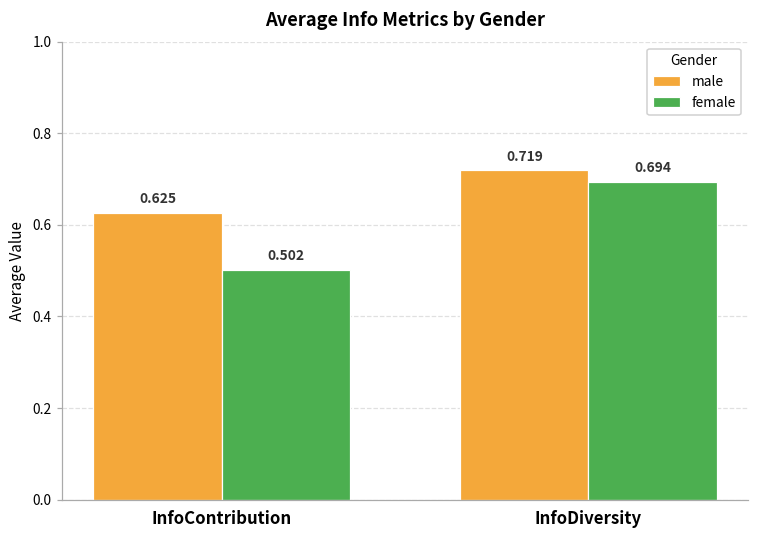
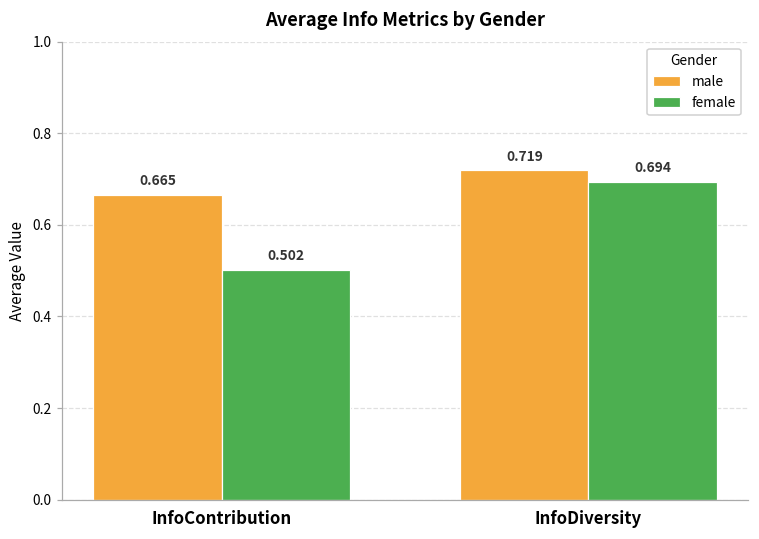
  {
    "male": {
-     "InfoContribution": 0.625,
+     "InfoContribution": 0.665,
      "InfoDiversity": 0.719
    },
    "female": {
      "InfoContribution": 0.502,
      "InfoDiversity": 0.694
    }
  }
